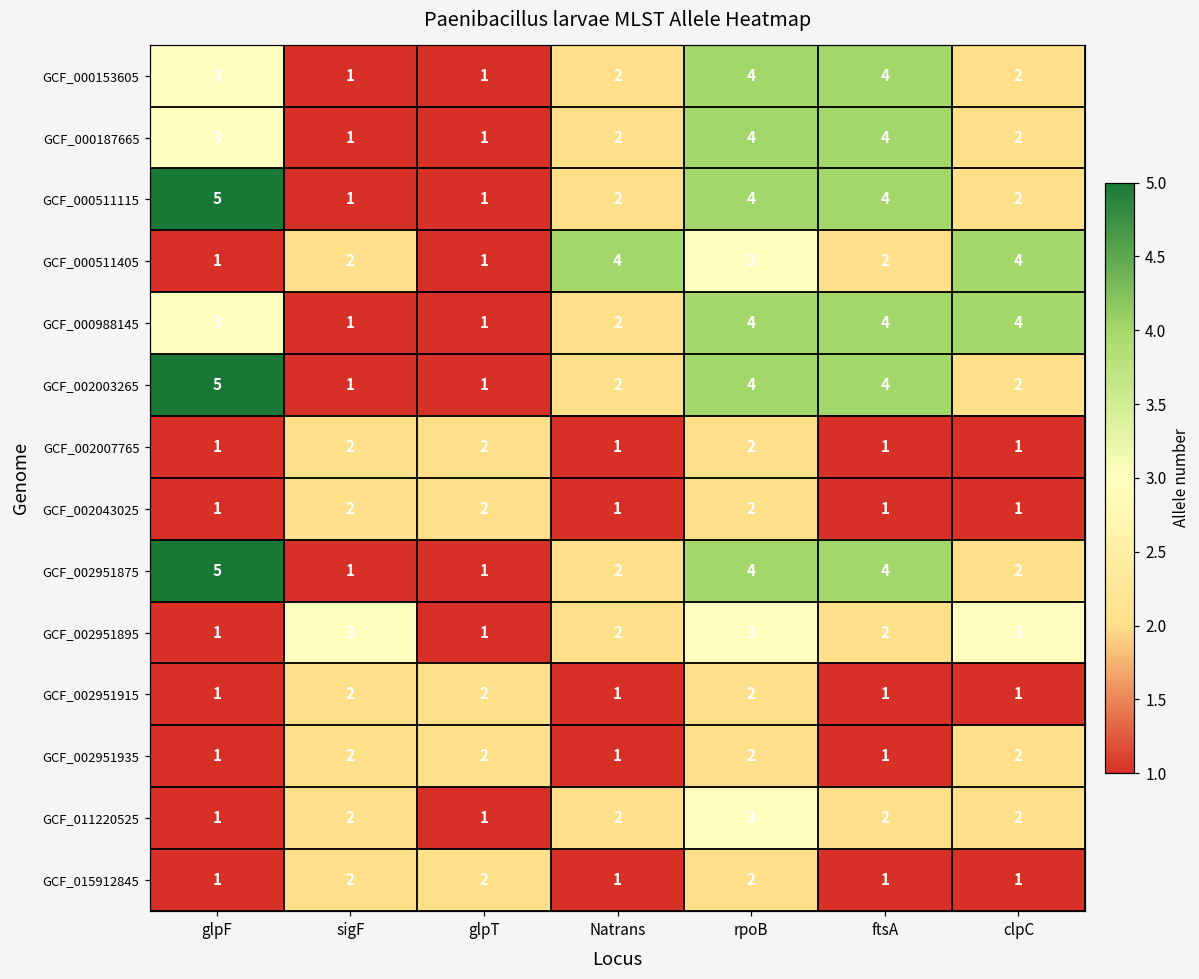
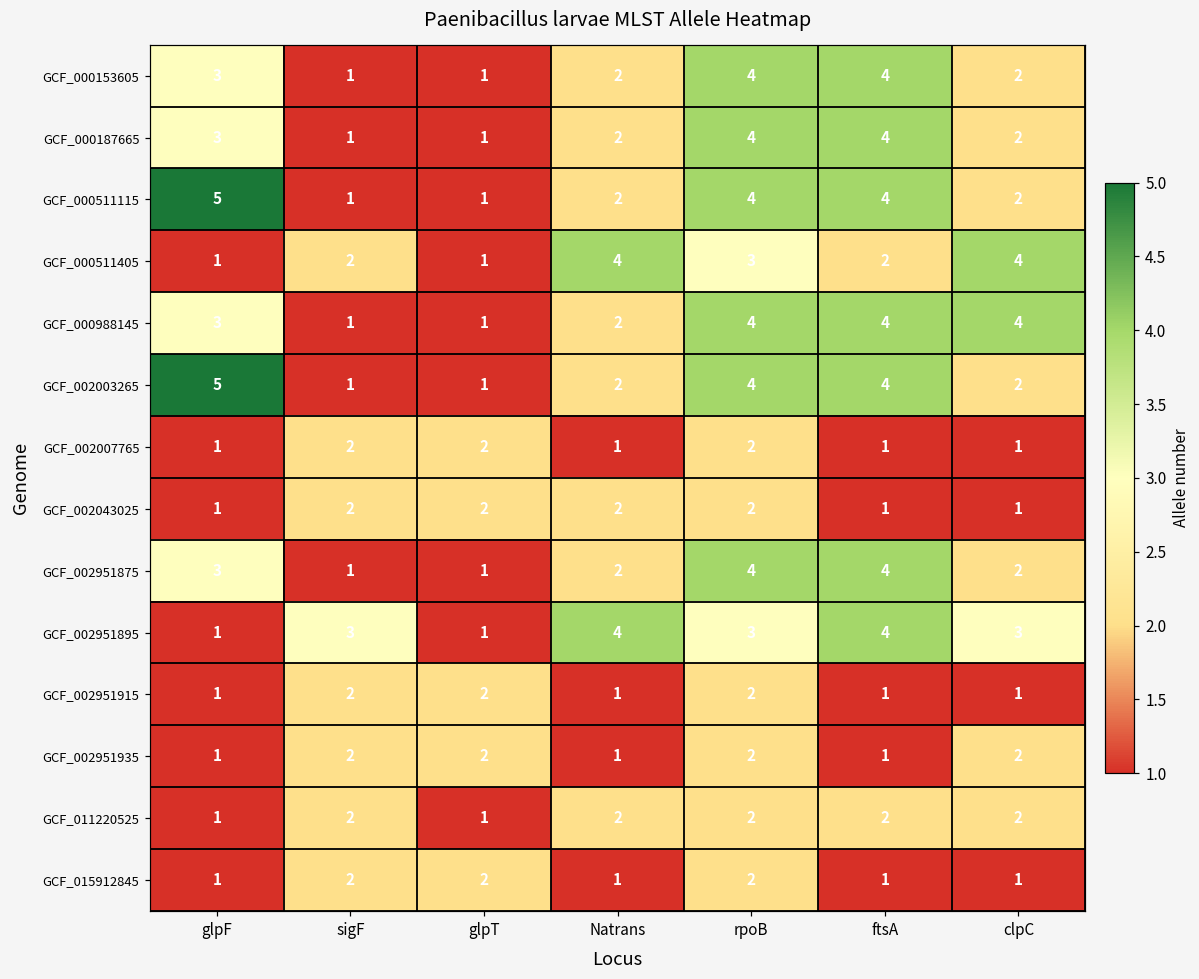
  {
    "GCF_000153605": {
      "glpF": 3,
      "sigF": 1,
      "glpT": 1,
      "Natrans": 2,
      "rpoB": 4,
      "ftsA": 4,
      "clpC": 2
    },
    "GCF_000187665": {
      "glpF": 3,
      "sigF": 1,
      "glpT": 1,
      "Natrans": 2,
      "rpoB": 4,
      "ftsA": 4,
      "clpC": 2
    },
    "GCF_000511115": {
      "glpF": 5,
      "sigF": 1,
      "glpT": 1,
      "Natrans": 2,
      "rpoB": 4,
      "ftsA": 4,
      "clpC": 2
    },
    "GCF_000511405": {
      "glpF": 1,
      "sigF": 2,
      "glpT": 1,
      "Natrans": 4,
      "rpoB": 3,
      "ftsA": 2,
      "clpC": 4
    },
    "GCF_000988145": {
      "glpF": 3,
      "sigF": 1,
      "glpT": 1,
      "Natrans": 2,
      "rpoB": 4,
      "ftsA": 4,
      "clpC": 4
    },
    "GCF_002003265": {
      "glpF": 5,
      "sigF": 1,
      "glpT": 1,
      "Natrans": 2,
      "rpoB": 4,
      "ftsA": 4,
      "clpC": 2
    },
    "GCF_002007765": {
      "glpF": 1,
      "sigF": 2,
      "glpT": 2,
      "Natrans": 1,
      "rpoB": 2,
      "ftsA": 1,
      "clpC": 1
    },
    "GCF_002043025": {
      "glpF": 1,
      "sigF": 2,
      "glpT": 2,
-     "Natrans": 1,
+     "Natrans": 2,
      "rpoB": 2,
      "ftsA": 1,
      "clpC": 1
    },
    "GCF_002951875": {
-     "glpF": 5,
+     "glpF": 3,
      "sigF": 1,
      "glpT": 1,
      "Natrans": 2,
      "rpoB": 4,
      "ftsA": 4,
      "clpC": 2
    },
    "GCF_002951895": {
      "glpF": 1,
      "sigF": 3,
      "glpT": 1,
-     "Natrans": 2,
+     "Natrans": 4,
      "rpoB": 3,
-     "ftsA": 2,
+     "ftsA": 4,
      "clpC": 3
    },
    "GCF_002951915": {
      "glpF": 1,
      "sigF": 2,
      "glpT": 2,
      "Natrans": 1,
      "rpoB": 2,
      "ftsA": 1,
      "clpC": 1
    },
    "GCF_002951935": {
      "glpF": 1,
      "sigF": 2,
      "glpT": 2,
      "Natrans": 1,
      "rpoB": 2,
      "ftsA": 1,
      "clpC": 2
    },
    "GCF_011220525": {
      "glpF": 1,
      "sigF": 2,
      "glpT": 1,
      "Natrans": 2,
-     "rpoB": 3,
+     "rpoB": 2,
      "ftsA": 2,
      "clpC": 2
    },
    "GCF_015912845": {
      "glpF": 1,
      "sigF": 2,
      "glpT": 2,
      "Natrans": 1,
      "rpoB": 2,
      "ftsA": 1,
      "clpC": 1
    }
  }
